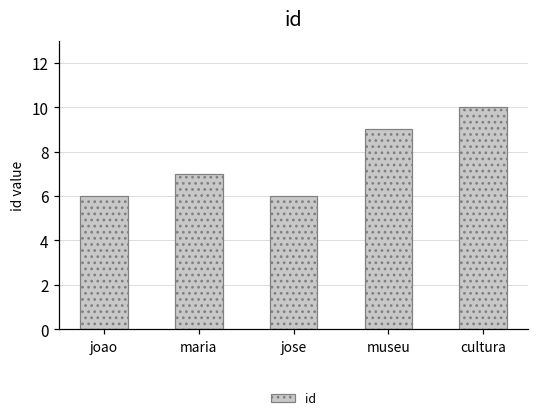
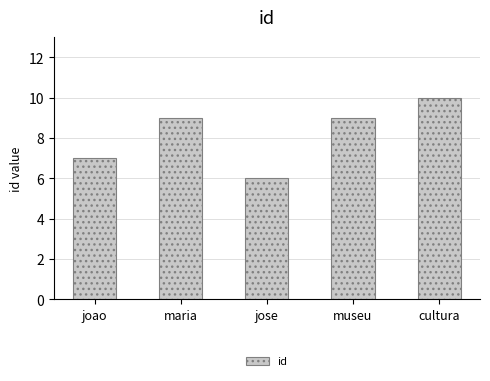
  {
-   "joao": 6,
-   "maria": 7,
+   "joao": 7,
+   "maria": 9,
    "jose": 6,
    "museu": 9,
    "cultura": 10
  }
